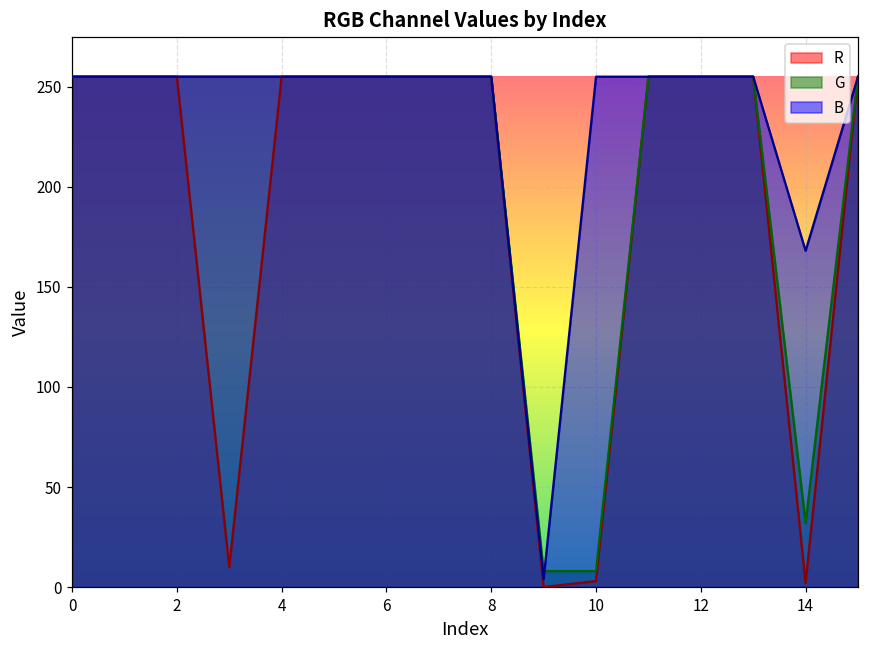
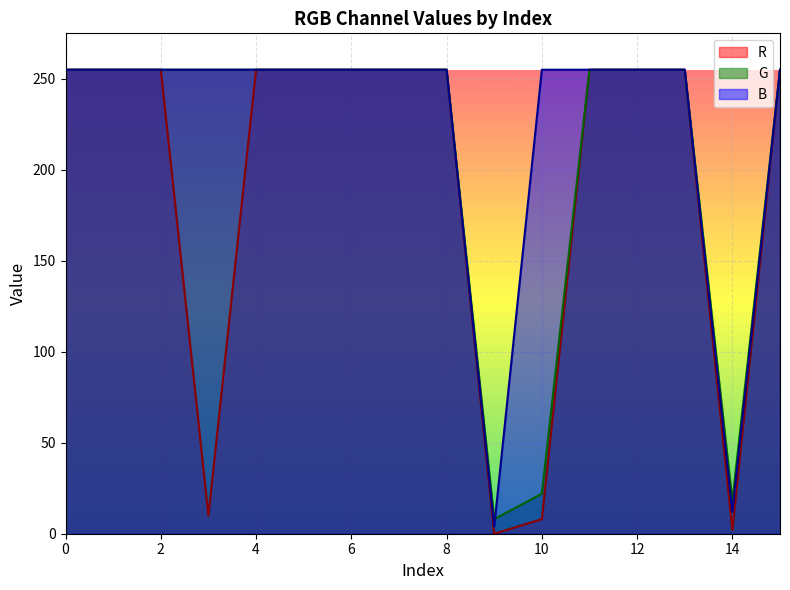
  {
    "R": {
-     "10": 3,
+     "10": 8,
      "14": 2
    },
    "G": {
-     "10": 8,
-     "14": 32
+     "10": 22,
+     "14": 18
    },
    "B": {
      "10": 255,
-     "14": 168
+     "14": 12
    }
  }
